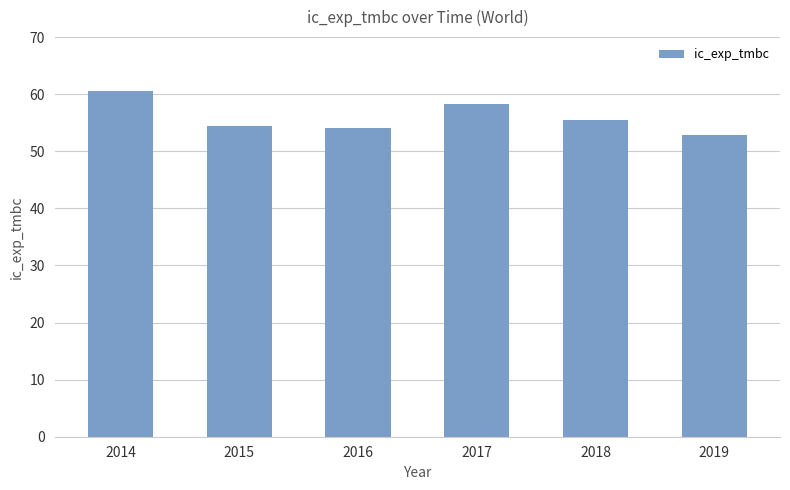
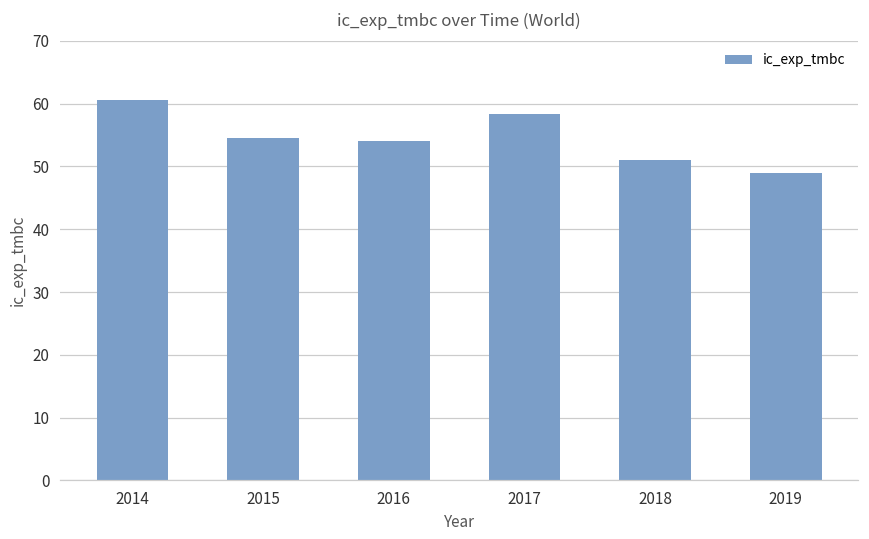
  {
    "2014": 61,
    "2015": 54,
    "2016": 54,
    "2017": 58,
-   "2018": 55,
-   "2019": 53
+   "2018": 51,
+   "2019": 49
  }
